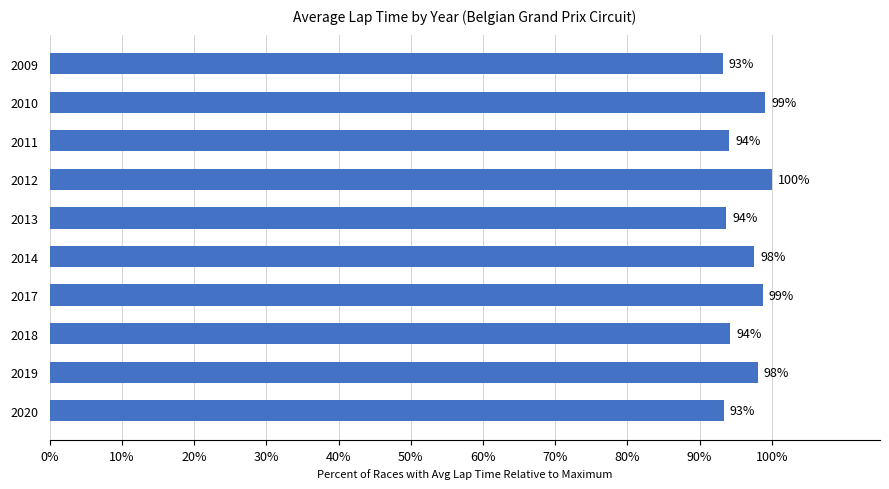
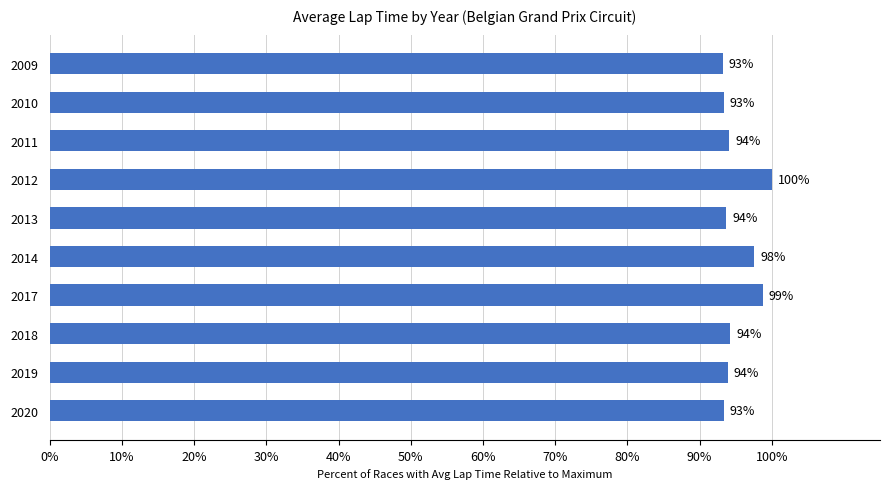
  {
    "2009": "93%",
-   "2010": "99%",
+   "2010": "93%",
    "2011": "94%",
    "2012": "100%",
    "2013": "94%",
    "2014": "98%",
    "2017": "99%",
    "2018": "94%",
-   "2019": "98%",
+   "2019": "94%",
    "2020": "93%"
  }
